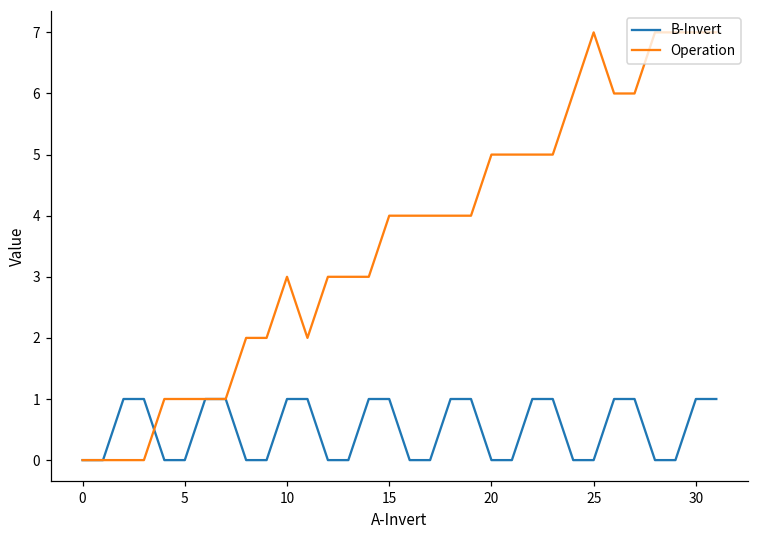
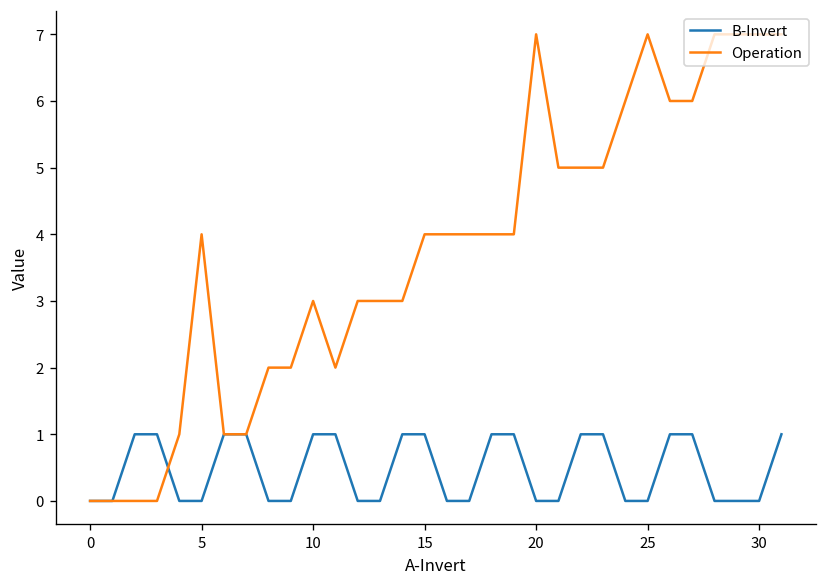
  {
    "B-Invert": {
      "5": 0,
      "10": 1,
      "15": 1,
      "20": 0,
      "25": 0,
-     "30": 1
+     "30": 0
    },
    "Operation": {
-     "5": 1,
+     "5": 4,
      "10": 3,
      "15": 4,
-     "20": 5,
+     "20": 7,
      "25": 7
    }
  }
